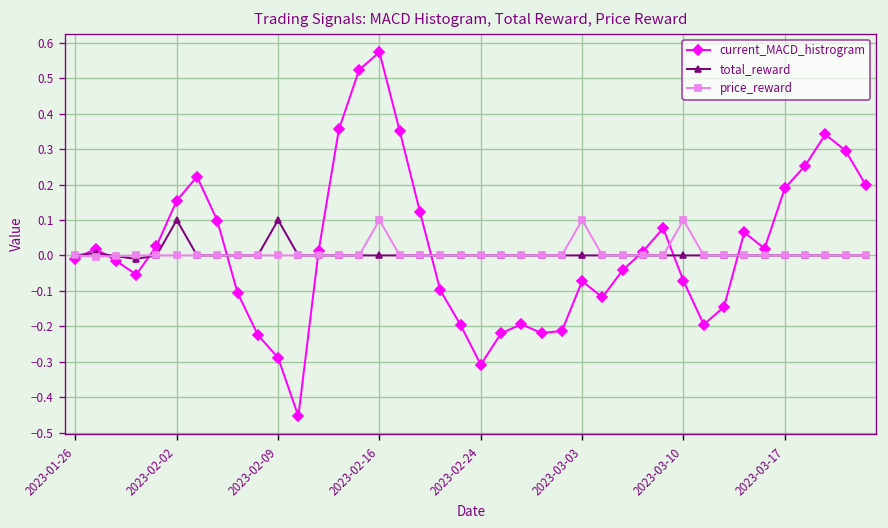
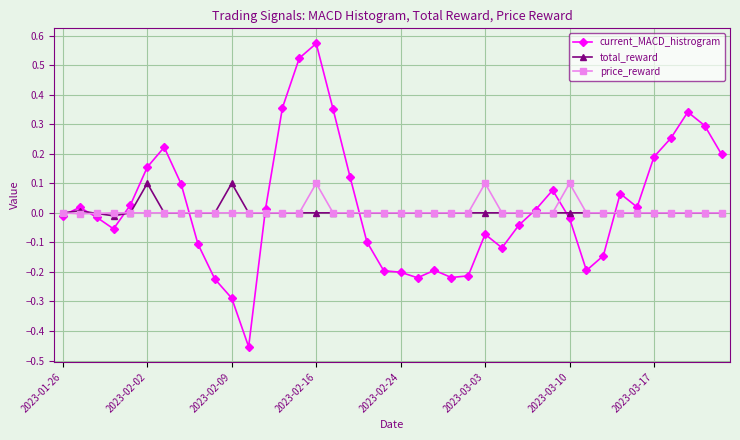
  {
    "current_MACD_histrogram": {
      "2023-01-26": -0.01,
      "2023-02-02": 0.15,
      "2023-02-09": -0.29,
      "2023-02-16": 0.57,
-     "2023-02-24": -0.31,
+     "2023-02-24": -0.20,
      "2023-03-03": -0.07,
-     "2023-03-10": -0.07,
+     "2023-03-10": -0.02,
      "2023-03-17": 0.19
    },
    "total_reward": {
      "2023-02-02": 0.10,
      "2023-02-09": 0.10,
      "2023-02-16": 0.00,
      "2023-03-03": 0.00,
      "2023-03-10": 0.00
    },
    "price_reward": {
      "2023-02-02": 0.00,
      "2023-02-09": 0.00,
      "2023-02-16": 0.10,
      "2023-03-03": 0.10,
      "2023-03-10": 0.10
    }
  }
